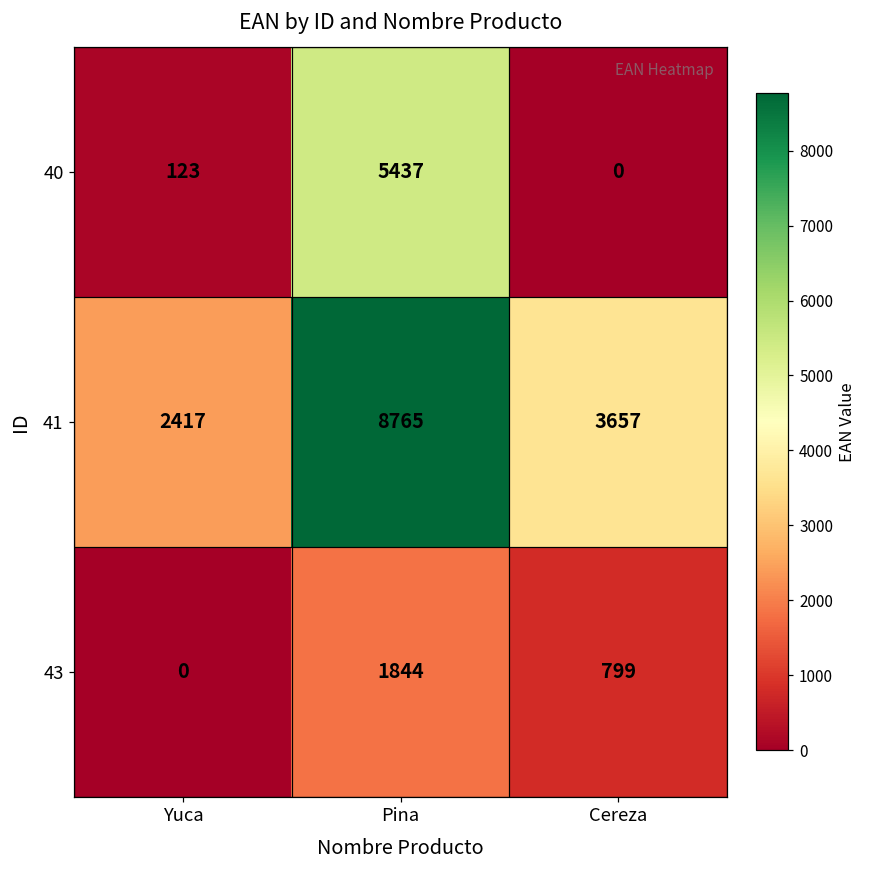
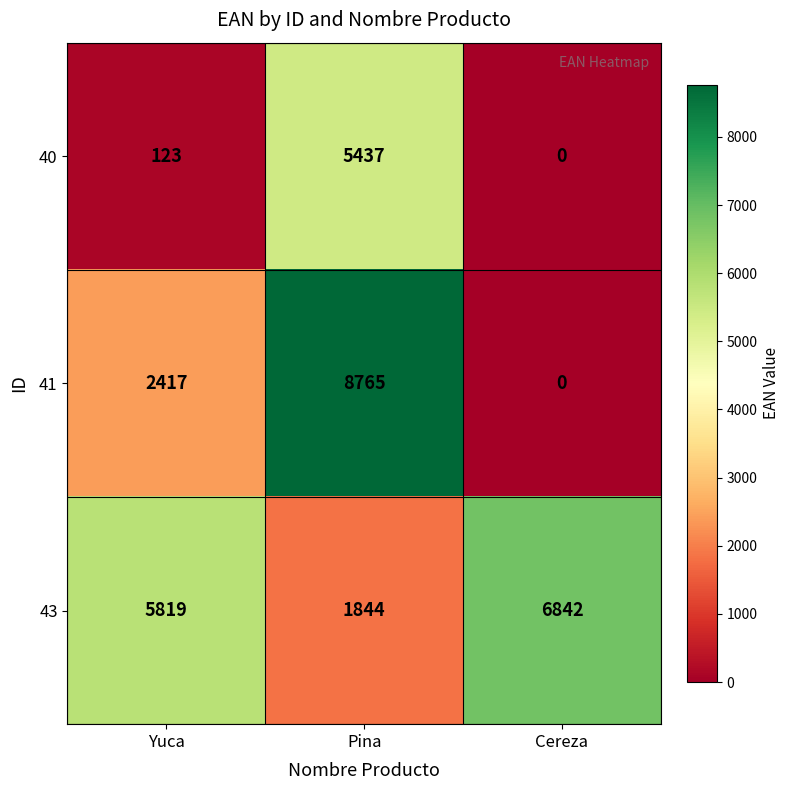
  {
    "40": {
      "Yuca": 123,
      "Pina": 5437
    },
    "41": {
      "Yuca": 2417,
      "Pina": 8765,
-     "Cereza": 3657
+     "Cereza": 0
    },
    "43": {
-     "Yuca": 0,
+     "Yuca": 5819,
      "Pina": 1844,
-     "Cereza": 799
+     "Cereza": 6842
    }
  }
